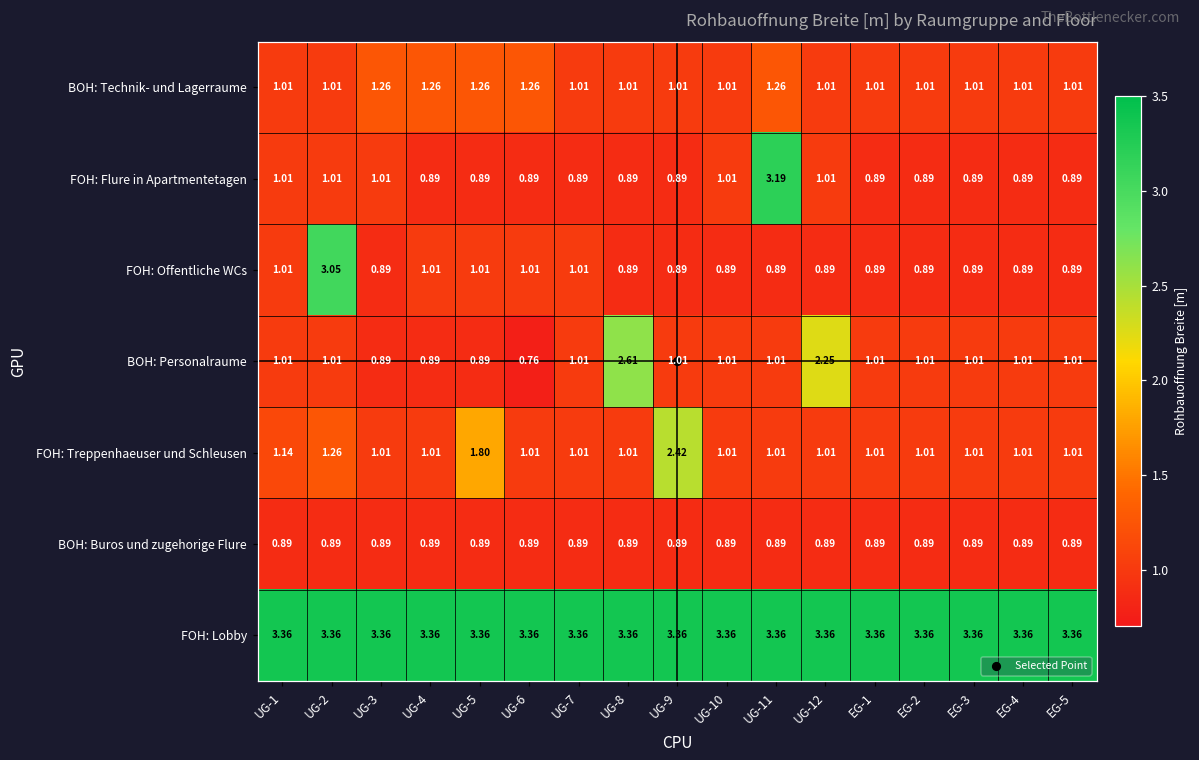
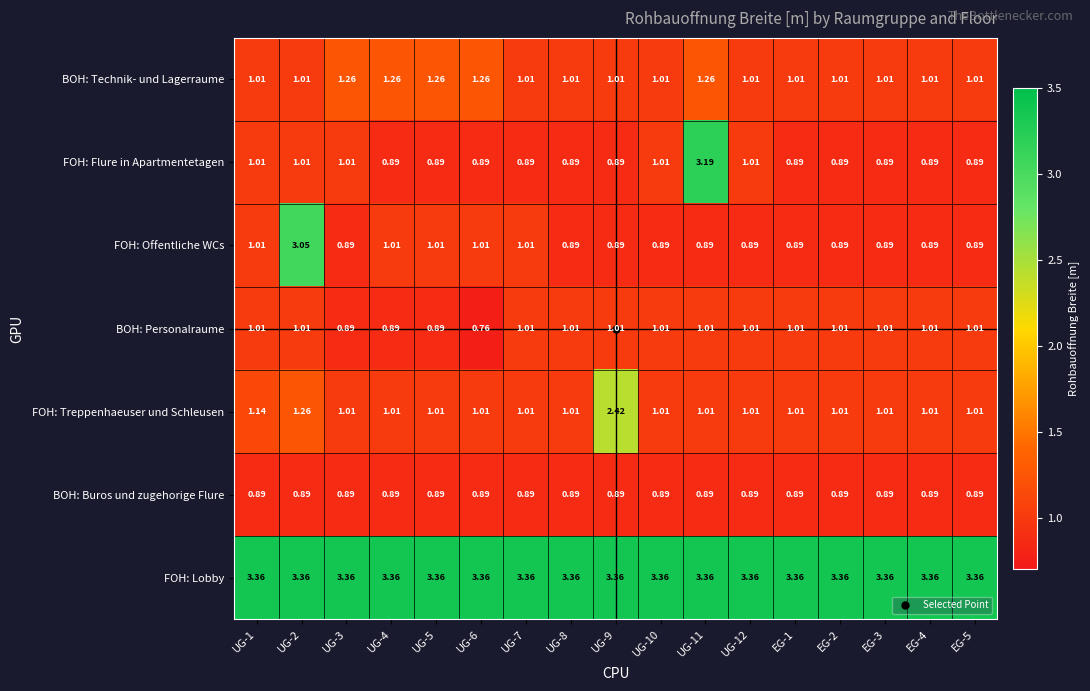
  {
    "BOH: Technik- und Lagerraume": {
      "UG-1": 1.01,
      "UG-2": 1.01,
      "UG-3": 1.26,
      "UG-4": 1.26,
      "UG-5": 1.26,
      "UG-6": 1.26,
      "UG-7": 1.01,
      "UG-8": 1.01,
      "UG-9": 1.01,
      "UG-10": 1.01,
      "UG-11": 1.26,
      "UG-12": 1.01,
      "EG-1": 1.01,
      "EG-2": 1.01,
      "EG-3": 1.01,
      "EG-4": 1.01,
      "EG-5": 1.01
    },
    "FOH: Flure in Apartmentetagen": {
      "UG-1": 1.01,
      "UG-2": 1.01,
      "UG-3": 1.01,
      "UG-4": 0.89,
      "UG-5": 0.89,
      "UG-6": 0.89,
      "UG-7": 0.89,
      "UG-8": 0.89,
      "UG-9": 0.89,
      "UG-10": 1.01,
      "UG-11": 3.19,
      "UG-12": 1.01,
      "EG-1": 0.89,
      "EG-2": 0.89,
      "EG-3": 0.89,
      "EG-4": 0.89,
      "EG-5": 0.89
    },
    "FOH: Offentliche WCs": {
      "UG-1": 1.01,
      "UG-2": 3.05,
      "UG-3": 0.89,
      "UG-4": 1.01,
      "UG-5": 1.01,
      "UG-6": 1.01,
      "UG-7": 1.01,
      "UG-8": 0.89,
      "UG-9": 0.89,
      "UG-10": 0.89,
      "UG-11": 0.89,
      "UG-12": 0.89,
      "EG-1": 0.89,
      "EG-2": 0.89,
      "EG-3": 0.89,
      "EG-4": 0.89,
      "EG-5": 0.89
    },
    "BOH: Personalraume": {
      "UG-1": 1.01,
      "UG-2": 1.01,
      "UG-3": 0.89,
      "UG-4": 0.89,
      "UG-5": 0.89,
      "UG-6": 0.76,
      "UG-7": 1.01,
-     "UG-8": 2.61,
+     "UG-8": 1.01,
      "UG-10": 1.01,
      "UG-11": 1.01,
-     "UG-12": 2.25,
+     "UG-12": 1.01,
      "EG-1": 1.01,
      "EG-2": 1.01,
      "EG-3": 1.01,
      "EG-4": 1.01,
      "EG-5": 1.01
    },
    "FOH: Treppenhaeuser und Schleusen": {
      "UG-1": 1.14,
      "UG-2": 1.26,
      "UG-3": 1.01,
      "UG-4": 1.01,
-     "UG-5": 1.80,
+     "UG-5": 1.01,
      "UG-6": 1.01,
      "UG-7": 1.01,
      "UG-8": 1.01,
      "UG-9": 2.42,
      "UG-10": 1.01,
      "UG-11": 1.01,
      "UG-12": 1.01,
      "EG-1": 1.01,
      "EG-2": 1.01,
      "EG-3": 1.01,
      "EG-4": 1.01,
      "EG-5": 1.01
    },
    "BOH: Buros und zugehorige Flure": {
      "UG-1": 0.89,
      "UG-2": 0.89,
      "UG-3": 0.89,
      "UG-4": 0.89,
      "UG-5": 0.89,
      "UG-6": 0.89,
      "UG-7": 0.89,
      "UG-8": 0.89,
      "UG-9": 0.89,
      "UG-10": 0.89,
      "UG-11": 0.89,
      "UG-12": 0.89,
      "EG-1": 0.89,
      "EG-2": 0.89,
      "EG-3": 0.89,
      "EG-4": 0.89,
      "EG-5": 0.89
    },
    "FOH: Lobby": {
      "UG-1": 3.36,
      "UG-2": 3.36,
      "UG-3": 3.36,
      "UG-4": 3.36,
      "UG-5": 3.36,
      "UG-6": 3.36,
      "UG-7": 3.36,
      "UG-8": 3.36,
      "UG-9": 3.36,
      "UG-10": 3.36,
      "UG-11": 3.36,
      "UG-12": 3.36,
      "EG-1": 3.36,
      "EG-2": 3.36,
      "EG-3": 3.36,
      "EG-4": 3.36,
      "EG-5": 3.36
    }
  }
